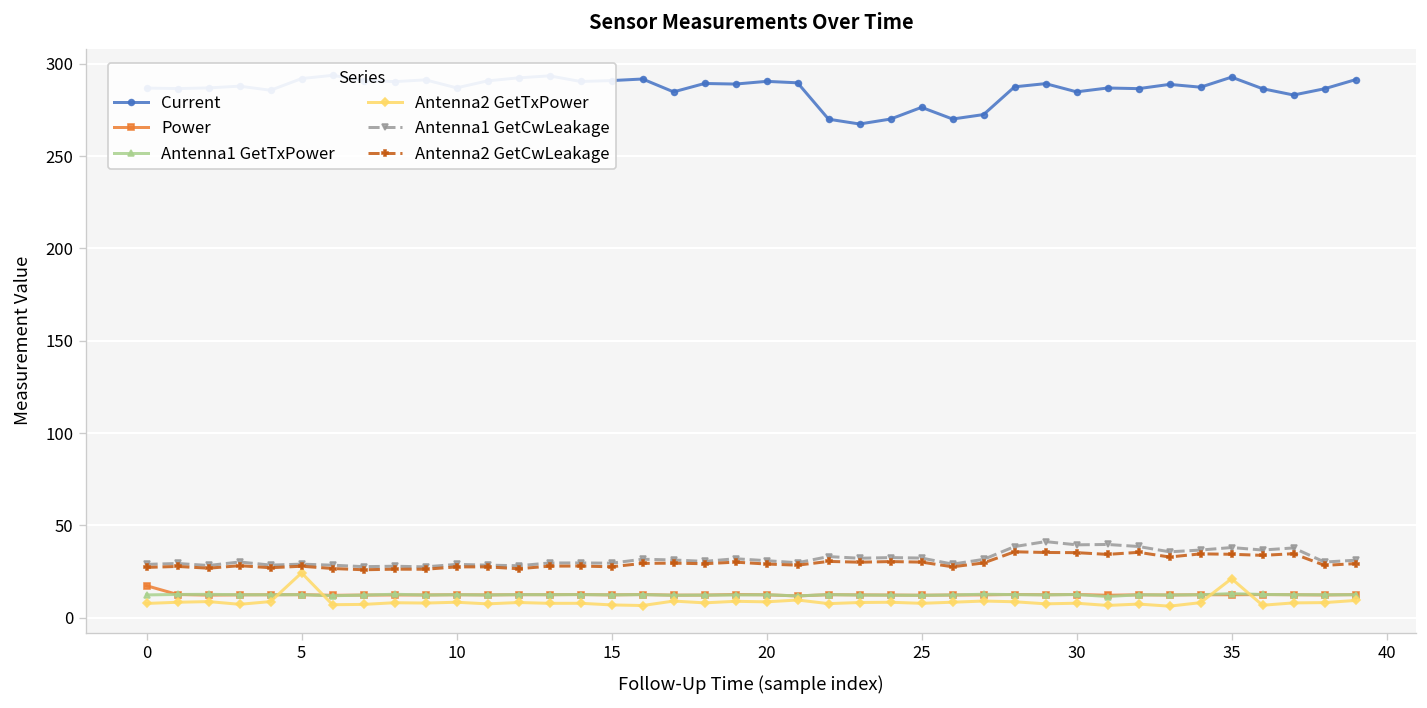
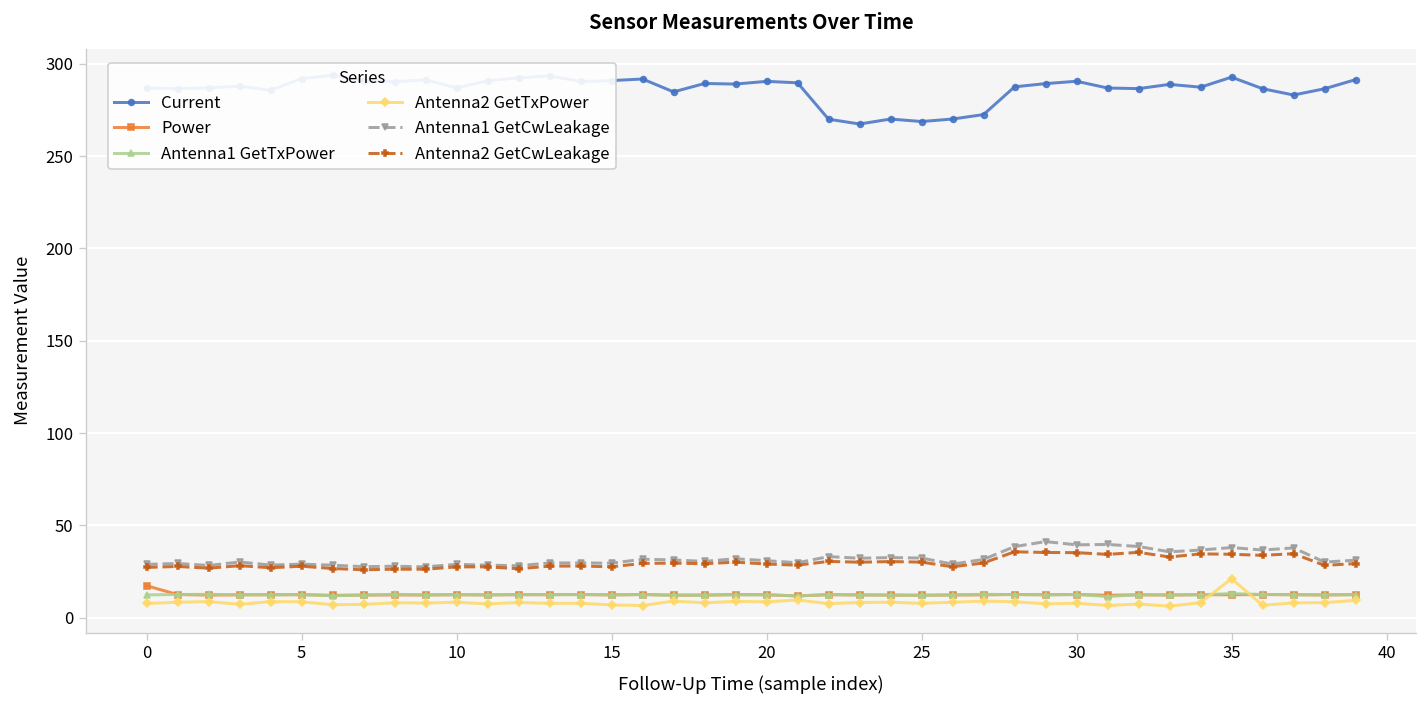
  {
    "Current": {
      "20": 291,
-     "25": 276,
-     "30": 285,
+     "25": 269,
+     "30": 291,
      "35": 293
    },
    "Power": {
      "0": 17
    },
    "Antenna2 GetTxPower": {
      "0": 8,
-     "5": 24,
+     "5": 9,
      "10": 8,
      "15": 7,
      "20": 9,
      "25": 8,
      "30": 8,
      "35": 21
    },
    "Antenna2 GetCwLeakage": {
      "15": 28,
      "20": 29,
      "25": 30,
      "30": 35,
      "35": 34
    }
  }
